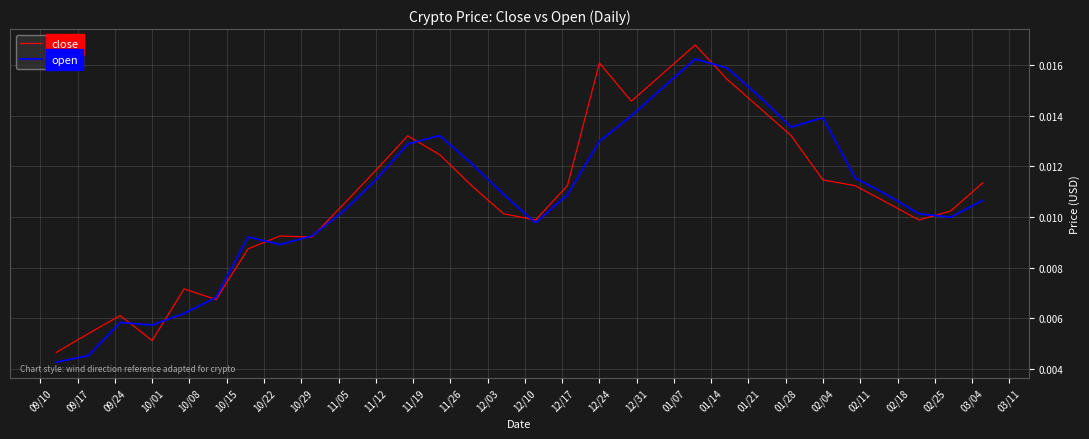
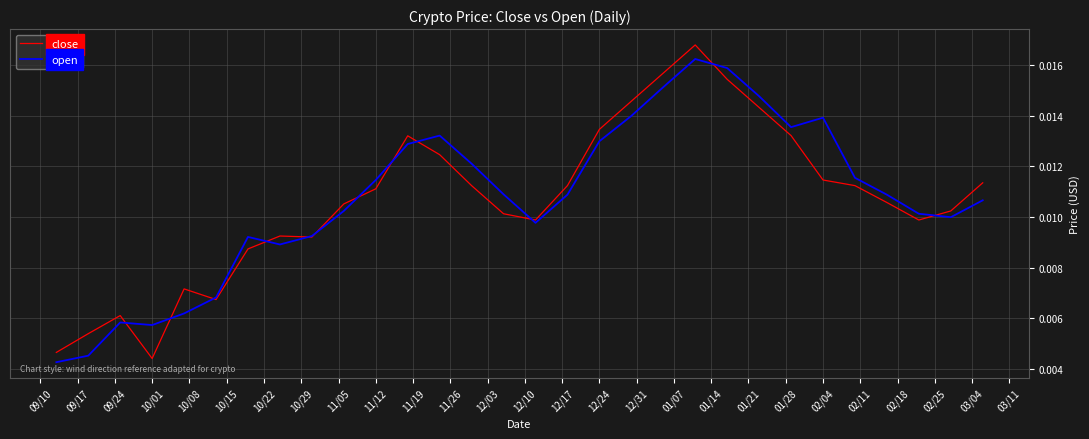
  {
    "close": {
-     "10/01": 0.0051,
-     "11/12": 0.0118,
-     "12/24": 0.0161,
+     "10/01": 0.0044,
+     "11/12": 0.0111,
+     "12/24": 0.0135,
      "02/04": 0.0115
    },
    "open": {
      "10/01": 0.0057,
      "11/12": 0.0115,
      "12/24": 0.0130,
      "02/04": 0.0139
    }
  }
